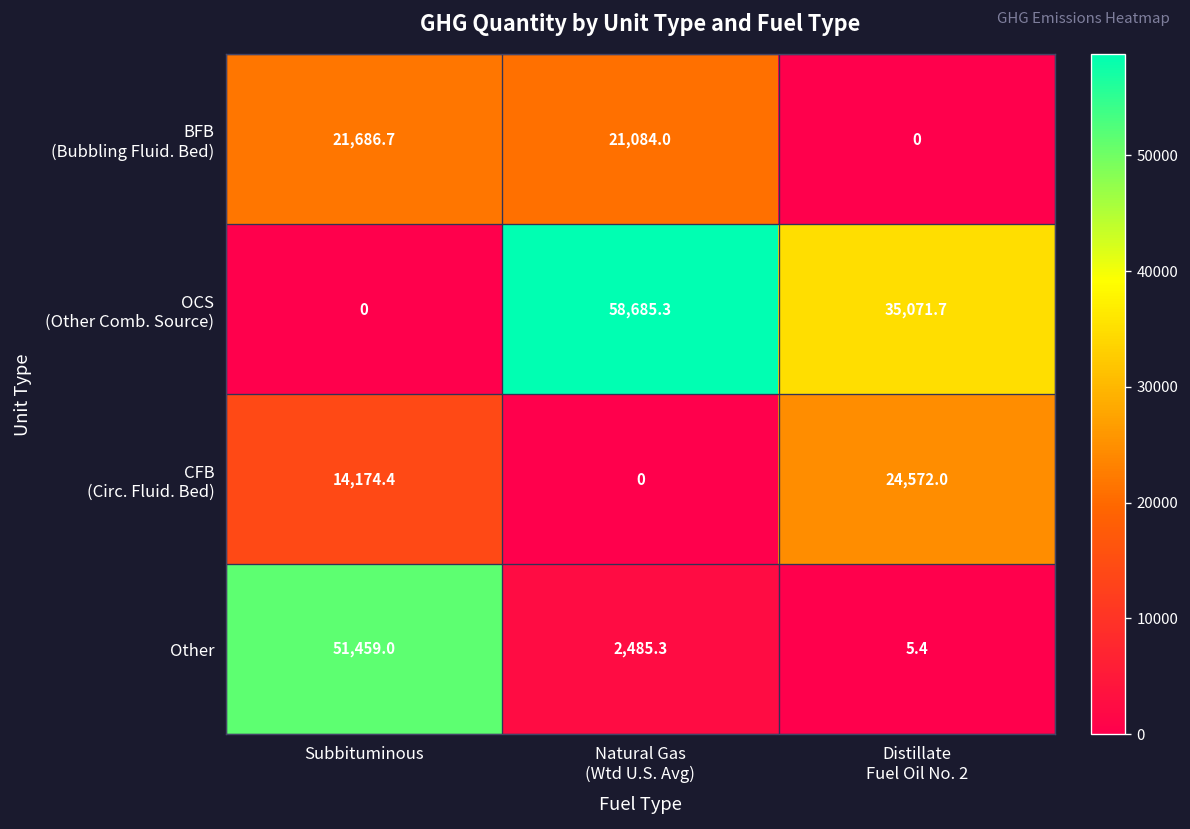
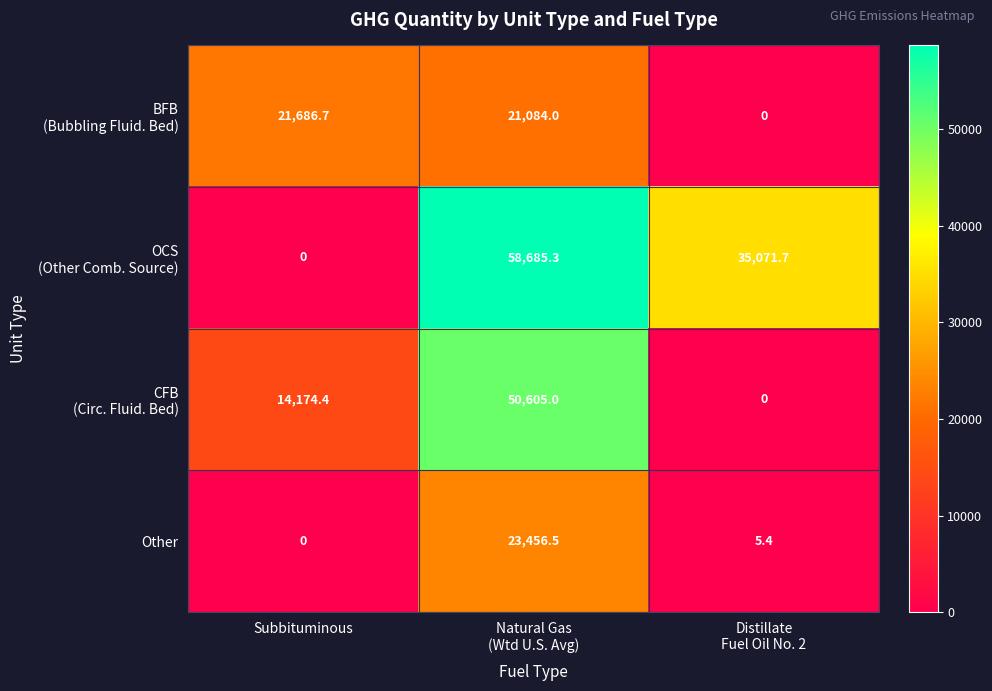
  {
    "BFB (Bubbling Fluid. Bed)": {
      "Subbituminous": "21,686.7",
      "Natural Gas (Wtd U.S. Avg)": "21,084.0",
      "Distillate Fuel Oil No. 2": "0"
    },
    "OCS (Other Comb. Source)": {
      "Subbituminous": "0",
      "Natural Gas (Wtd U.S. Avg)": "58,685.3",
      "Distillate Fuel Oil No. 2": "35,071.7"
    },
    "CFB (Circ. Fluid. Bed)": {
      "Subbituminous": "14,174.4",
-     "Natural Gas (Wtd U.S. Avg)": "0",
-     "Distillate Fuel Oil No. 2": "24,572.0"
+     "Natural Gas (Wtd U.S. Avg)": "50,605.0",
+     "Distillate Fuel Oil No. 2": "0"
    },
    "Other": {
-     "Subbituminous": "51,459.0",
-     "Natural Gas (Wtd U.S. Avg)": "2,485.3",
+     "Subbituminous": "0",
+     "Natural Gas (Wtd U.S. Avg)": "23,456.5",
      "Distillate Fuel Oil No. 2": "5.4"
    }
  }
